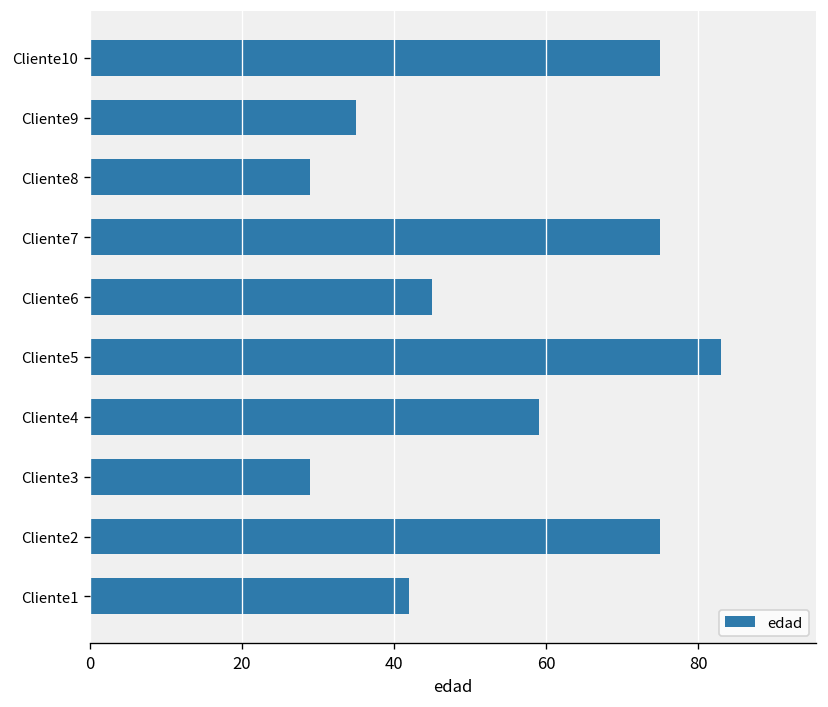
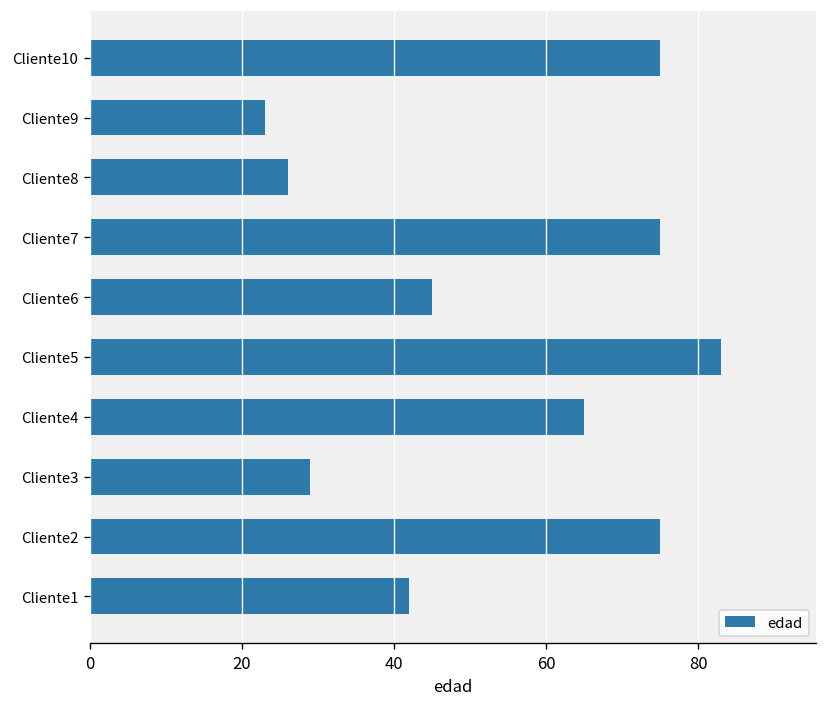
  {
    "Cliente10": 75,
-   "Cliente9": 35,
-   "Cliente8": 29,
+   "Cliente9": 23,
+   "Cliente8": 26,
    "Cliente7": 75,
    "Cliente6": 45,
    "Cliente5": 83,
-   "Cliente4": 59,
+   "Cliente4": 65,
    "Cliente3": 29,
    "Cliente2": 75,
    "Cliente1": 42
  }
